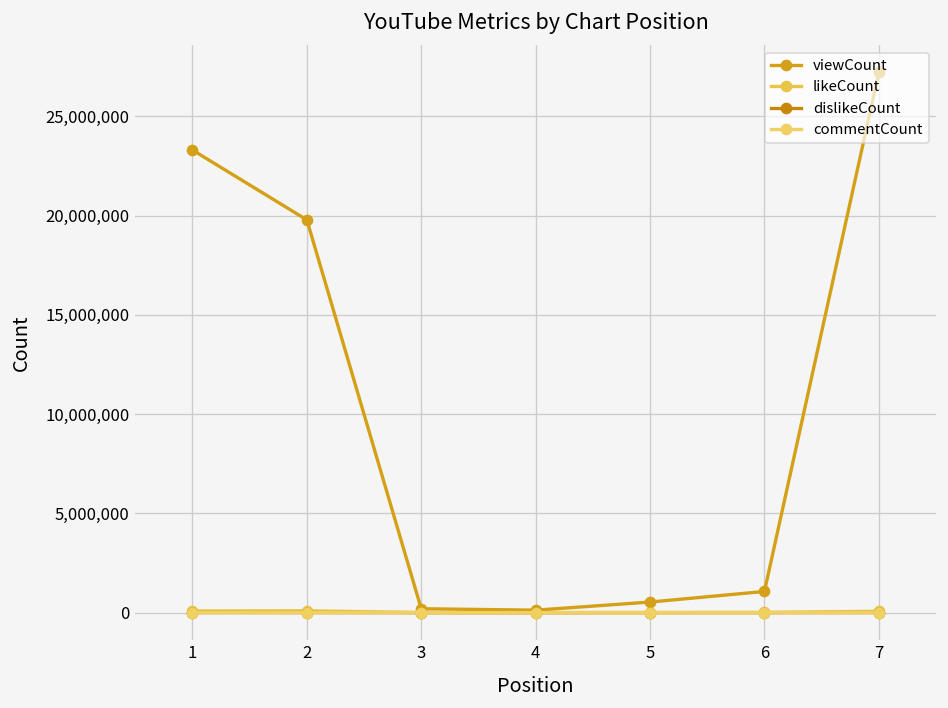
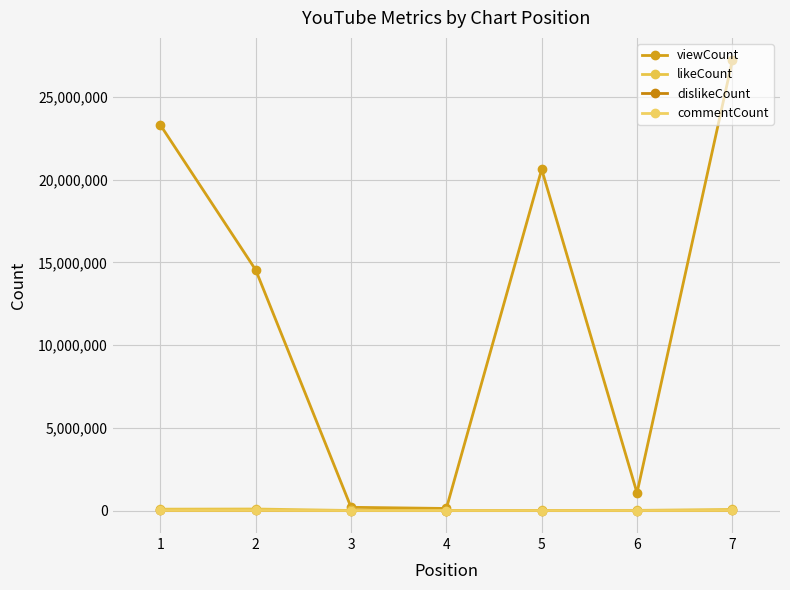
  {
    "viewCount": {
      "1": "23,300,000",
-     "2": "19,800,000",
+     "2": "14,500,000",
      "3": "200,000",
-     "5": "500,000",
+     "5": "20,600,000",
      "6": "1,100,000"
    }
  }
